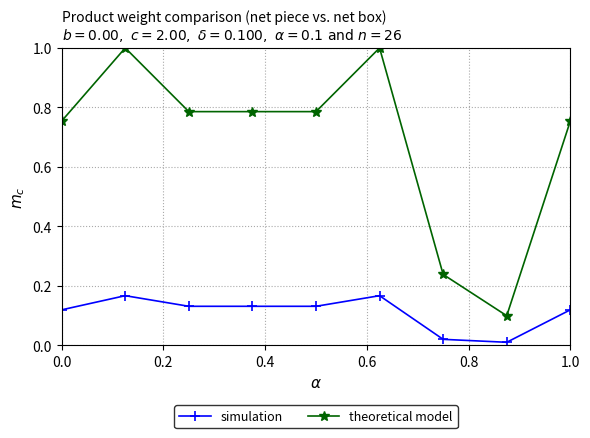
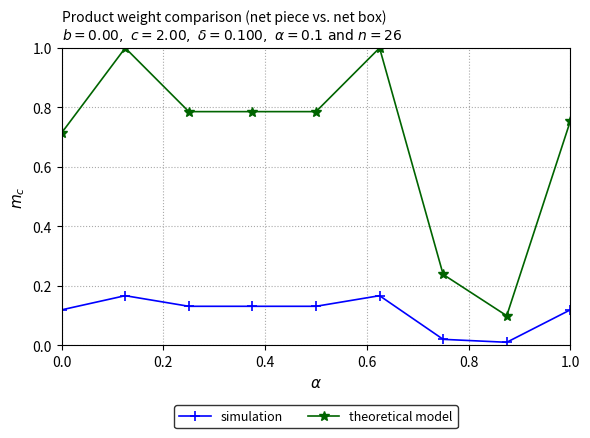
  {
    "simulation": {
      "0.0": 0.12,
      "1.0": 0.12
    },
    "theoretical model": {
-     "0.0": 0.75,
+     "0.0": 0.71,
      "1.0": 0.75
    }
  }
